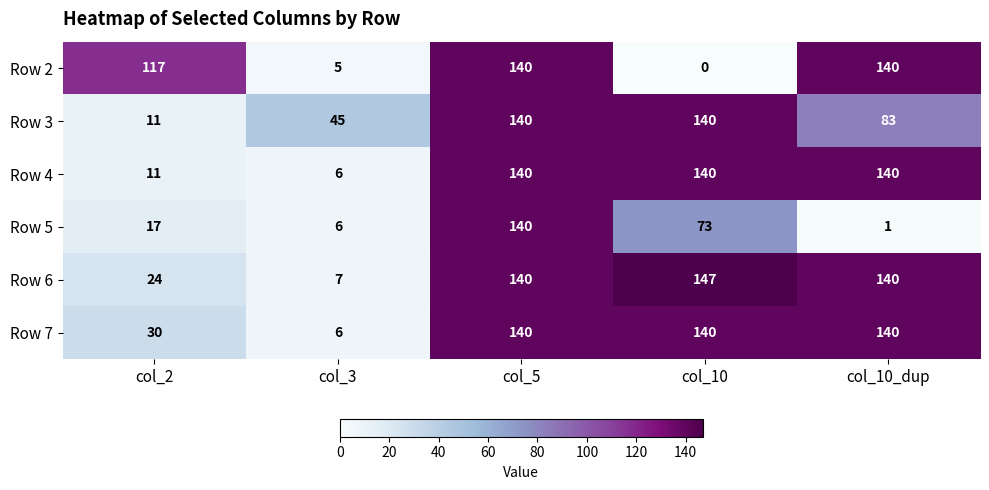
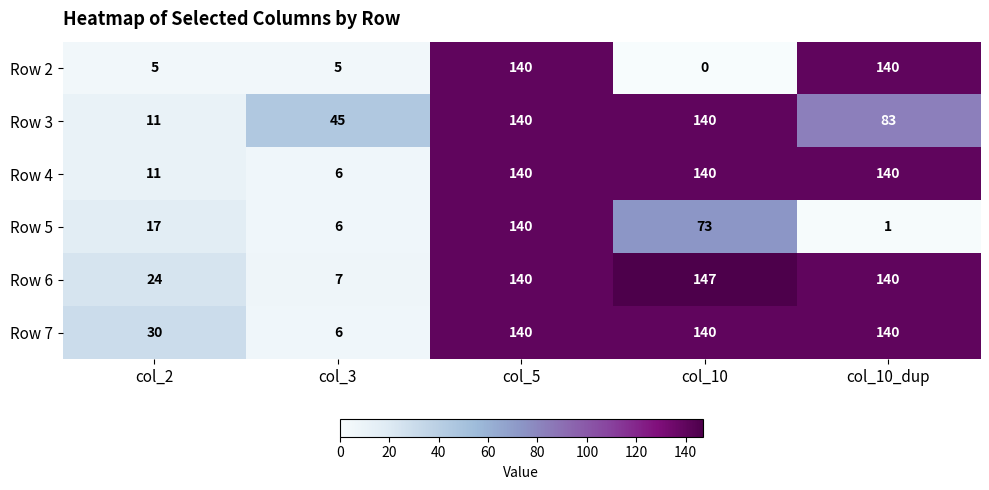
  {
    "Row 2": {
-     "col_2": 117,
+     "col_2": 5,
      "col_3": 5,
      "col_5": 140,
      "col_10": 0,
      "col_10_dup": 140
    },
    "Row 3": {
      "col_2": 11,
      "col_3": 45,
      "col_5": 140,
      "col_10": 140,
      "col_10_dup": 83
    },
    "Row 4": {
      "col_2": 11,
      "col_3": 6,
      "col_5": 140,
      "col_10": 140,
      "col_10_dup": 140
    },
    "Row 5": {
      "col_2": 17,
      "col_3": 6,
      "col_5": 140,
      "col_10": 73,
      "col_10_dup": 1
    },
    "Row 6": {
      "col_2": 24,
      "col_3": 7,
      "col_5": 140,
      "col_10": 147,
      "col_10_dup": 140
    },
    "Row 7": {
      "col_2": 30,
      "col_3": 6,
      "col_5": 140,
      "col_10": 140,
      "col_10_dup": 140
    }
  }
